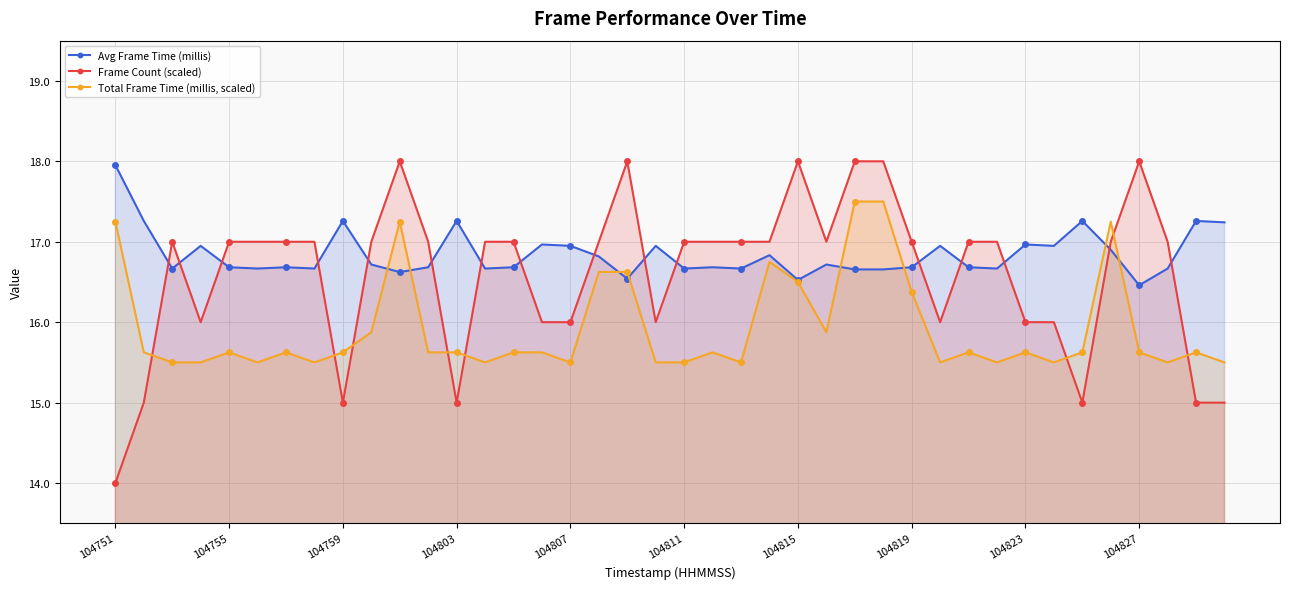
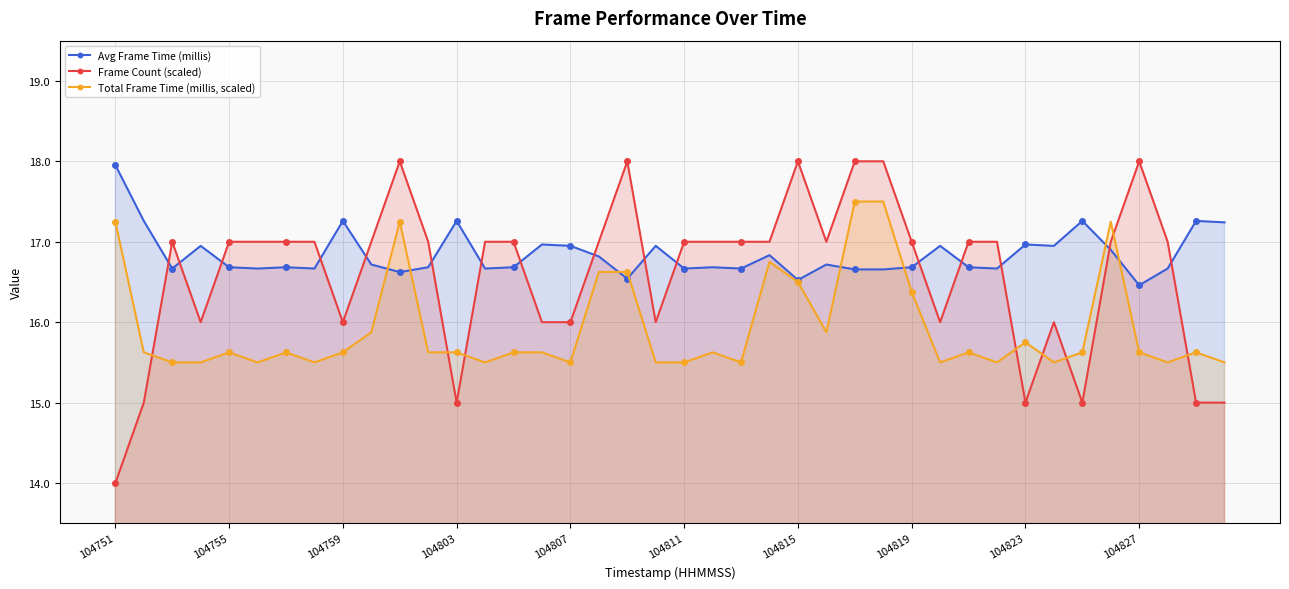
  {
    "Avg Frame Time (millis)": {
      "104751": 18.0,
      "104755": 16.7,
      "104759": 17.3,
      "104803": 17.3,
      "104807": 16.9,
      "104811": 16.7,
      "104819": 16.7,
      "104823": 17.0,
      "104827": 16.5
    },
    "Frame Count (scaled)": {
      "104751": 14.0,
      "104755": 17.0,
-     "104759": 15.0,
+     "104759": 16.0,
      "104803": 15.0,
      "104807": 16.0,
      "104811": 17.0,
      "104815": 18.0,
      "104819": 17.0,
-     "104823": 16.0,
+     "104823": 15.0,
      "104827": 18.0
    },
    "Total Frame Time (millis, scaled)": {
      "104751": 17.2,
      "104755": 15.6,
      "104759": 15.6,
      "104803": 15.6,
      "104807": 15.5,
      "104811": 15.5,
      "104819": 16.4,
-     "104823": 15.6,
+     "104823": 15.7,
      "104827": 15.6
    }
  }
